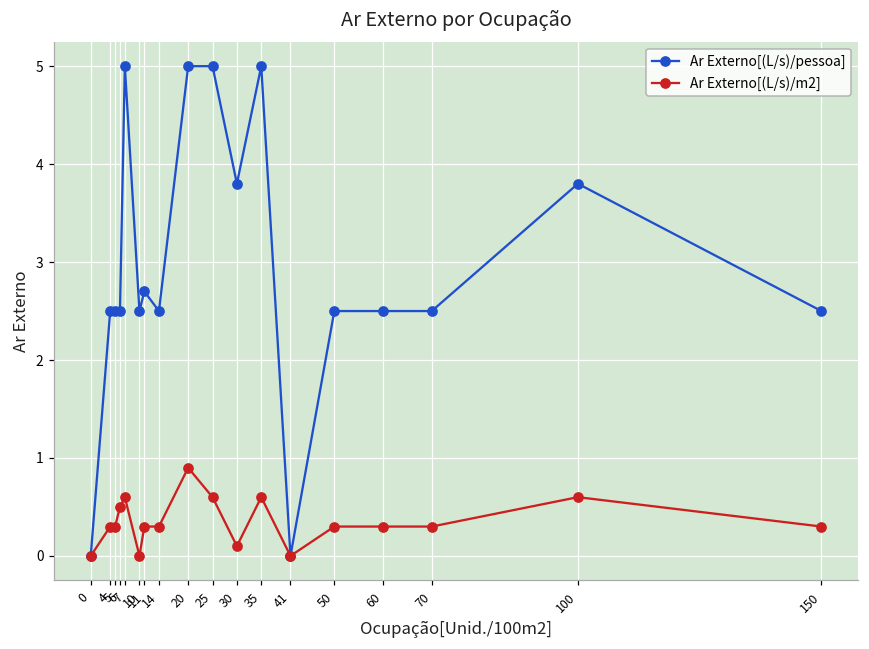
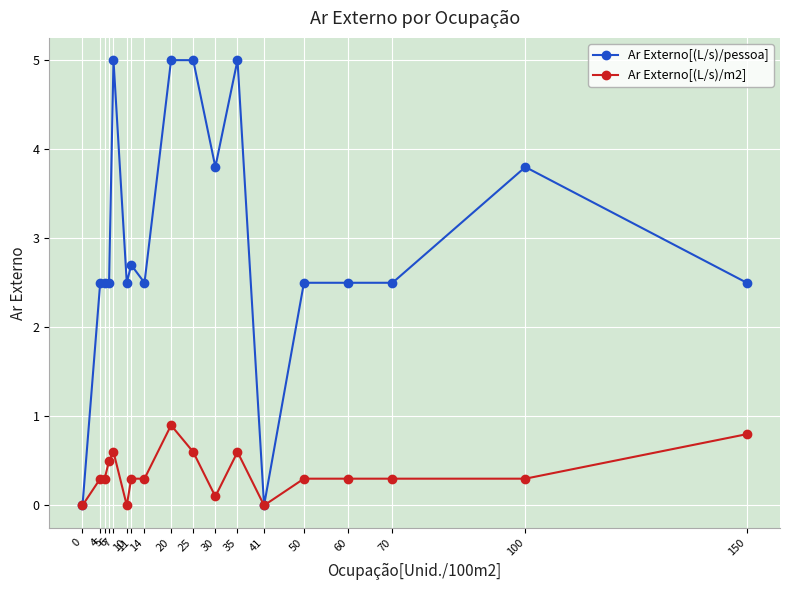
  {
    "Ar Externo[(L/s)/pessoa]": {
      "4": 2.5,
      "5": 2.5,
      "6": 2.5,
      "7": 5.0,
      "10": 2.5,
      "11": 2.7,
      "14": 2.5,
      "20": 5.0,
      "25": 5.0,
      "30": 3.8,
      "35": 5.0,
      "50": 2.5,
      "60": 2.5,
      "70": 2.5,
      "100": 3.8,
      "150": 2.5
    },
    "Ar Externo[(L/s)/m2]": {
      "4": 0.3,
      "5": 0.3,
      "6": 0.5,
      "7": 0.6,
      "10": 0.0,
      "11": 0.3,
      "14": 0.3,
      "20": 0.9,
      "25": 0.6,
      "30": 0.1,
      "35": 0.6,
      "50": 0.3,
      "60": 0.3,
      "70": 0.3,
-     "100": 0.6,
-     "150": 0.3
+     "100": 0.3,
+     "150": 0.8
    }
  }
